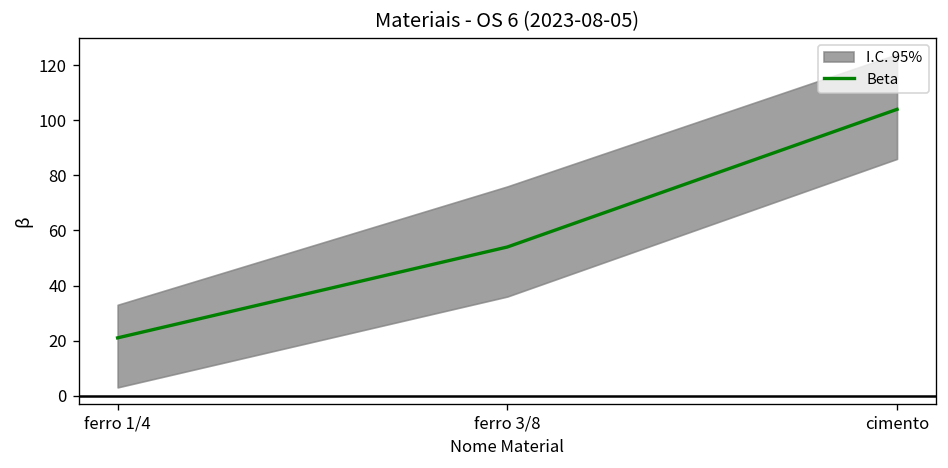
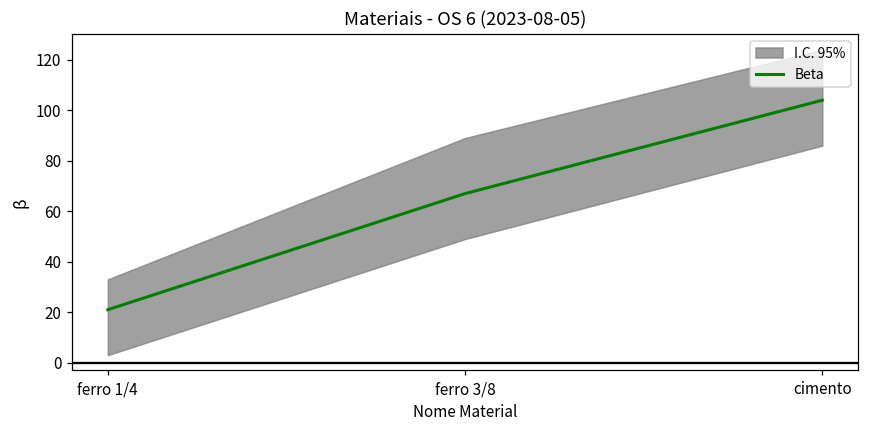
  {
    "Beta": {
      "ferro 1/4": 21,
-     "ferro 3/8": 54,
+     "ferro 3/8": 67,
      "cimento": 104
    }
  }
